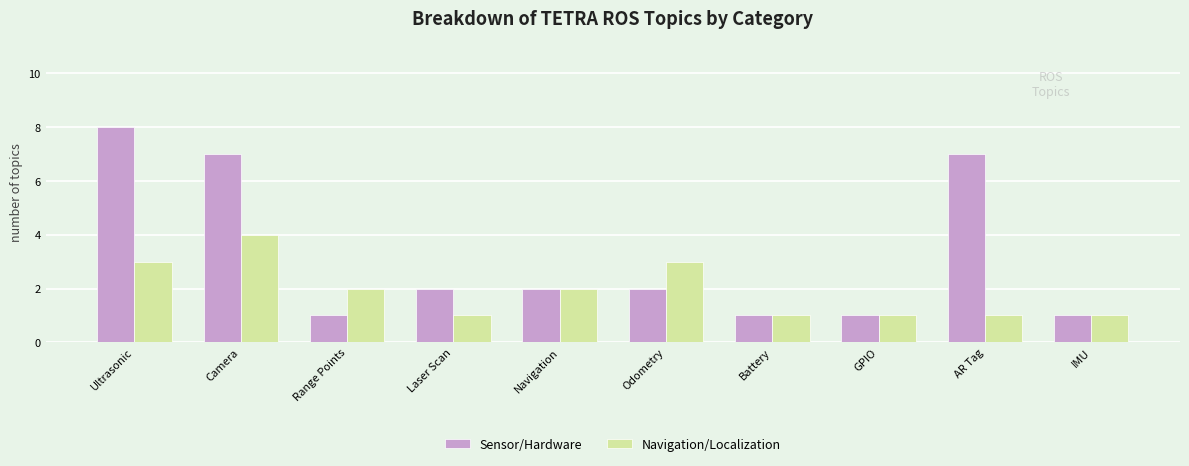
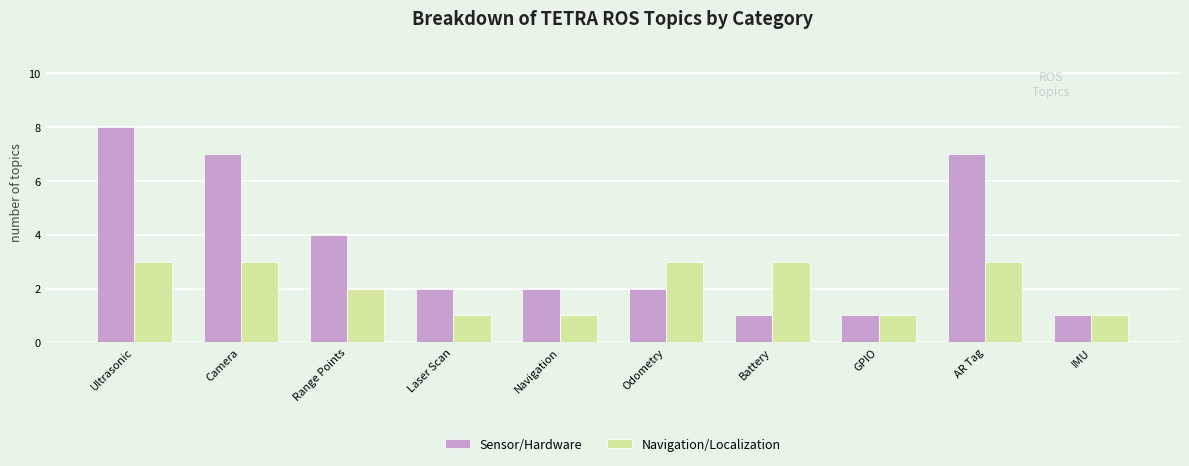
  {
    "Sensor/Hardware": {
      "Ultrasonic": 8,
      "Camera": 7,
-     "Range Points": 1,
+     "Range Points": 4,
      "Laser Scan": 2,
      "Navigation": 2,
      "Odometry": 2,
      "Battery": 1,
      "GPIO": 1,
      "AR Tag": 7,
      "IMU": 1
    },
    "Navigation/Localization": {
      "Ultrasonic": 3,
-     "Camera": 4,
+     "Camera": 3,
      "Range Points": 2,
      "Laser Scan": 1,
-     "Navigation": 2,
+     "Navigation": 1,
      "Odometry": 3,
-     "Battery": 1,
+     "Battery": 3,
      "GPIO": 1,
-     "AR Tag": 1,
+     "AR Tag": 3,
      "IMU": 1
    }
  }
